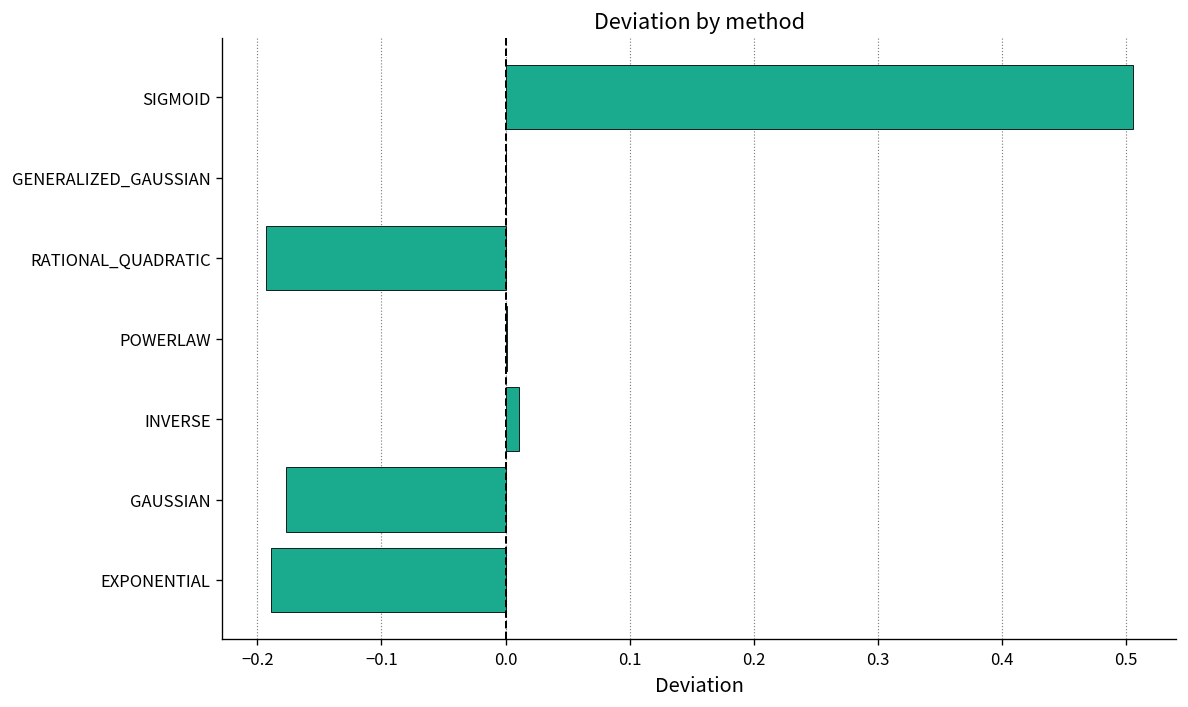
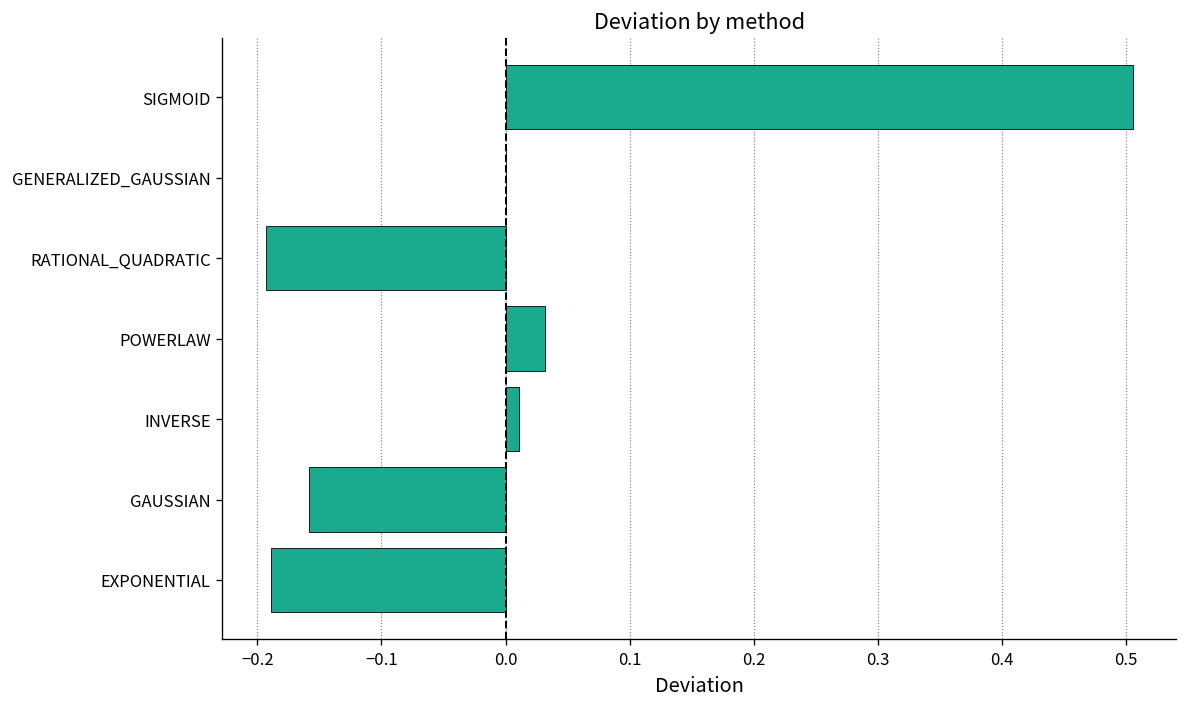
  {
    "SIGMOID": 0.505,
    "RATIONAL_QUADRATIC": -0.193,
-   "POWERLAW": 0.001,
+   "POWERLAW": 0.032,
    "INVERSE": 0.011,
-   "GAUSSIAN": -0.177,
+   "GAUSSIAN": -0.158,
    "EXPONENTIAL": -0.189
  }
